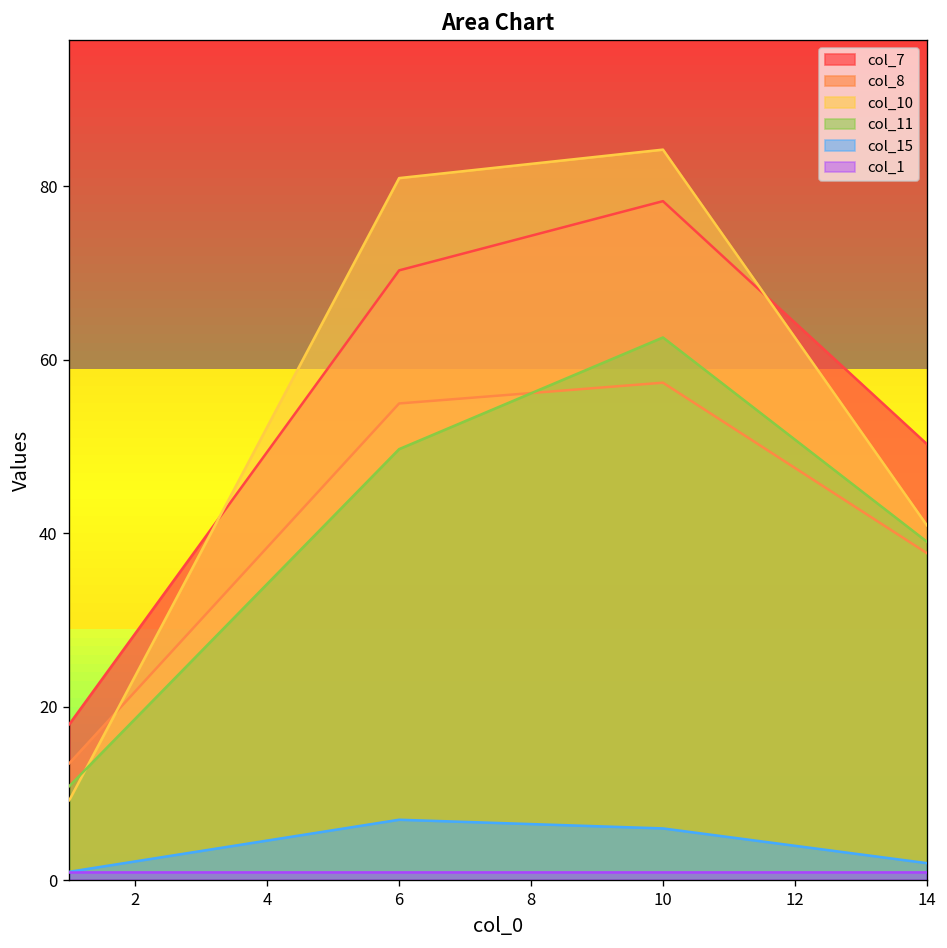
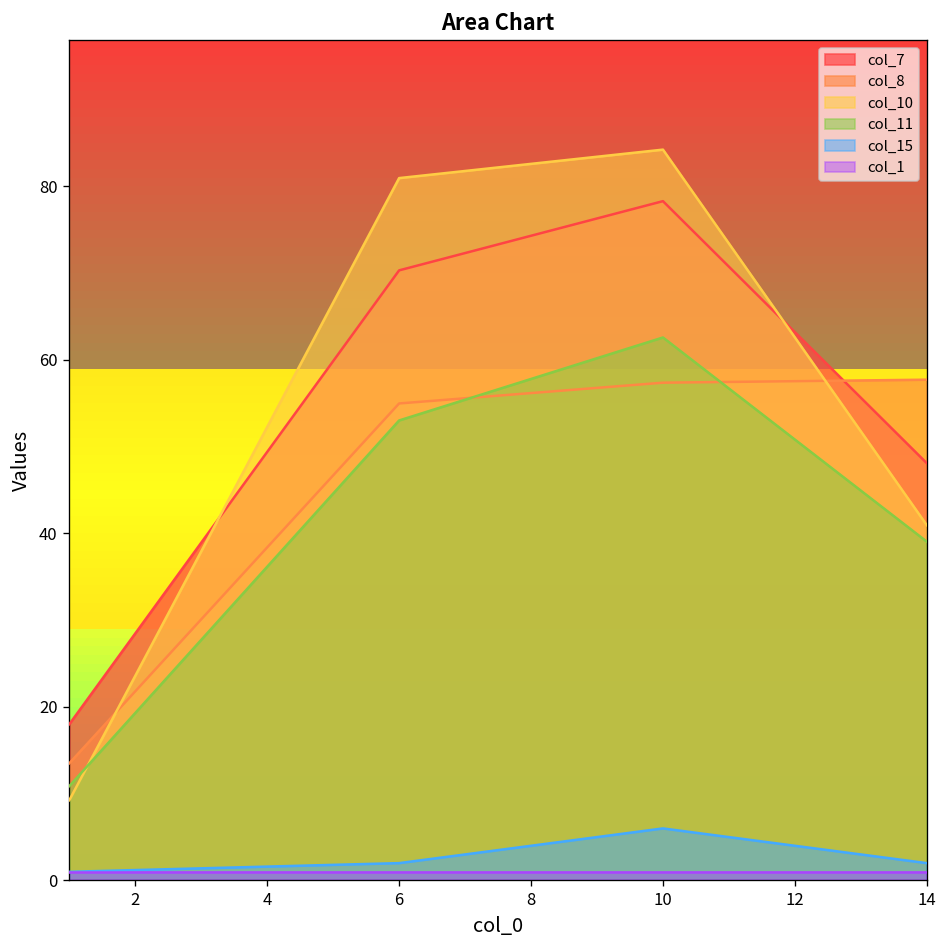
  {
    "col_7": {
      "6": 70,
      "10": 78,
-     "14": 50
+     "14": 48
    },
    "col_8": {
      "6": 55,
      "10": 57,
-     "14": 38
+     "14": 58
    },
    "col_10": {
      "6": 81,
      "10": 84,
      "14": 41
    },
    "col_11": {
-     "6": 50,
+     "6": 53,
      "10": 63,
      "14": 39
    },
    "col_15": {
-     "6": 7,
+     "6": 2,
      "10": 6,
      "14": 2
    },
    "col_1": {
      "6": 1,
      "10": 1,
      "14": 1
    }
  }
